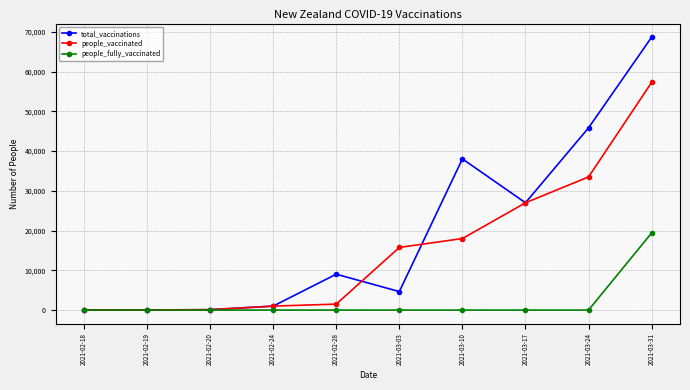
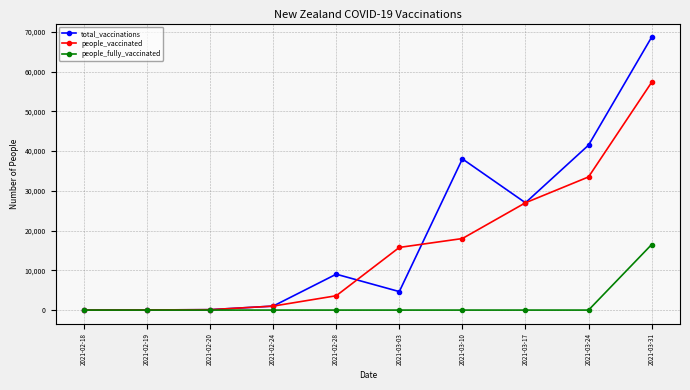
  {
    "total_vaccinations": {
      "2021-02-28": "9,000",
      "2021-03-03": "5,000",
      "2021-03-10": "38,000",
-     "2021-03-24": "46,000",
+     "2021-03-24": "42,000",
      "2021-03-31": "69,000"
    },
    "people_vaccinated": {
-     "2021-02-28": "2,000",
+     "2021-02-28": "4,000",
      "2021-03-03": "16,000",
      "2021-03-10": "18,000",
      "2021-03-24": "34,000",
      "2021-03-31": "57,000"
    },
    "people_fully_vaccinated": {
      "2021-02-24": "0",
      "2021-02-28": "0",
      "2021-03-03": "0",
      "2021-03-10": "0",
      "2021-03-17": "0",
      "2021-03-24": "0",
-     "2021-03-31": "19,000"
+     "2021-03-31": "16,000"
    }
  }
